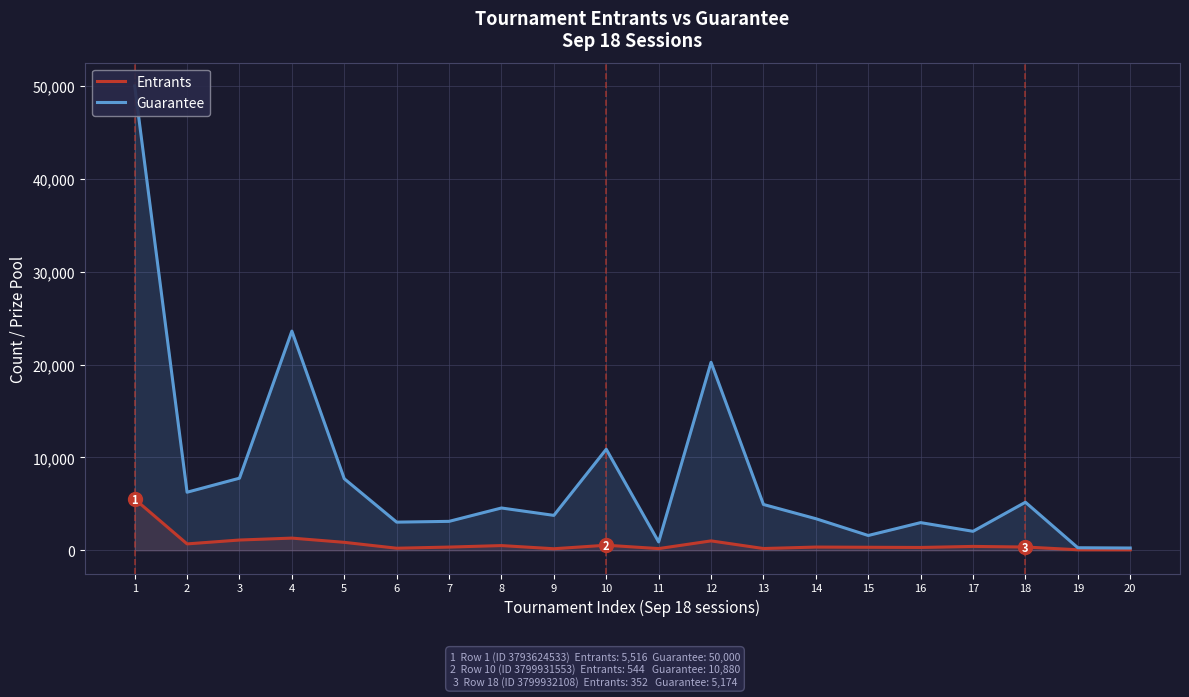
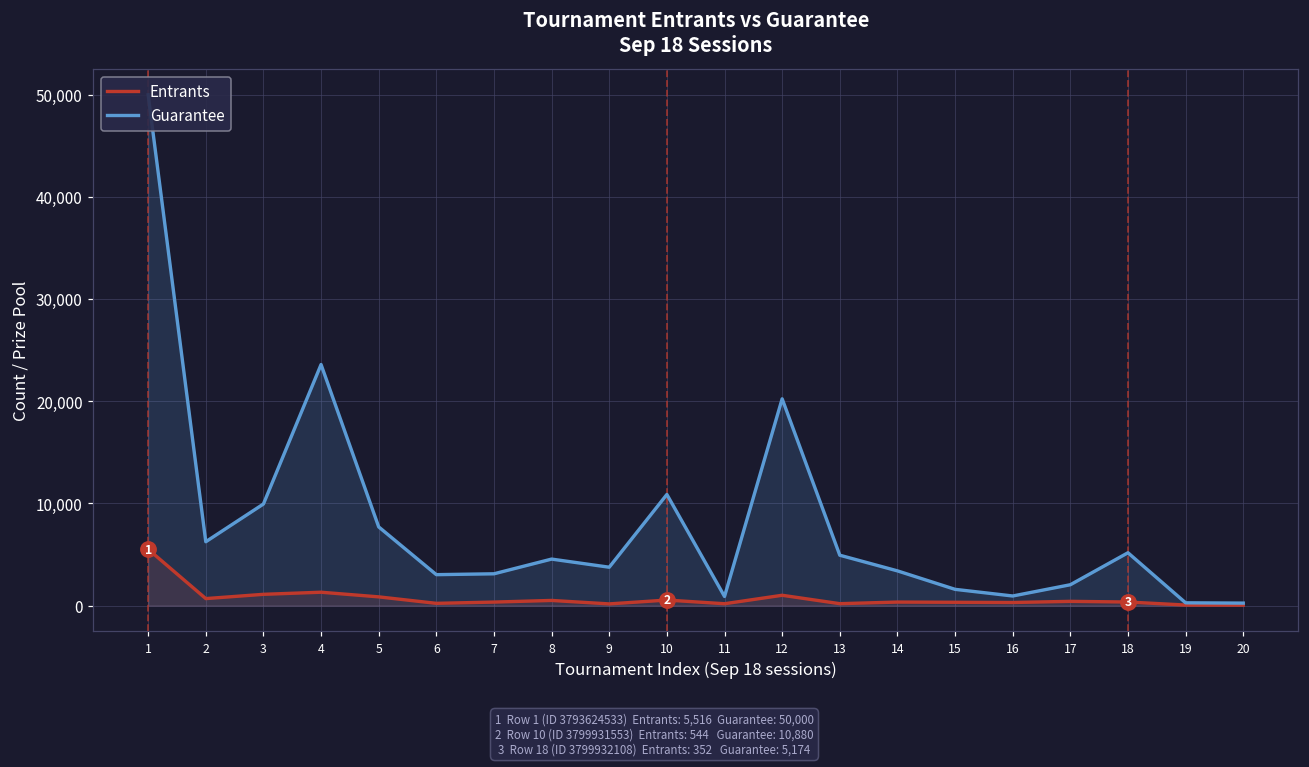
  {
    "Guarantee": {
      "2": "6,000",
-     "3": "8,000",
+     "3": "10,000",
      "4": "24,000",
      "5": "8,000",
      "6": "3,000",
      "7": "3,000",
      "8": "5,000",
      "9": "4,000",
      "10": "11,000",
      "11": "1,000",
      "12": "20,000",
      "13": "5,000",
      "14": "3,000",
      "15": "2,000",
-     "16": "3,000",
+     "16": "1,000",
      "17": "2,000",
      "18": "5,000"
    }
  }
